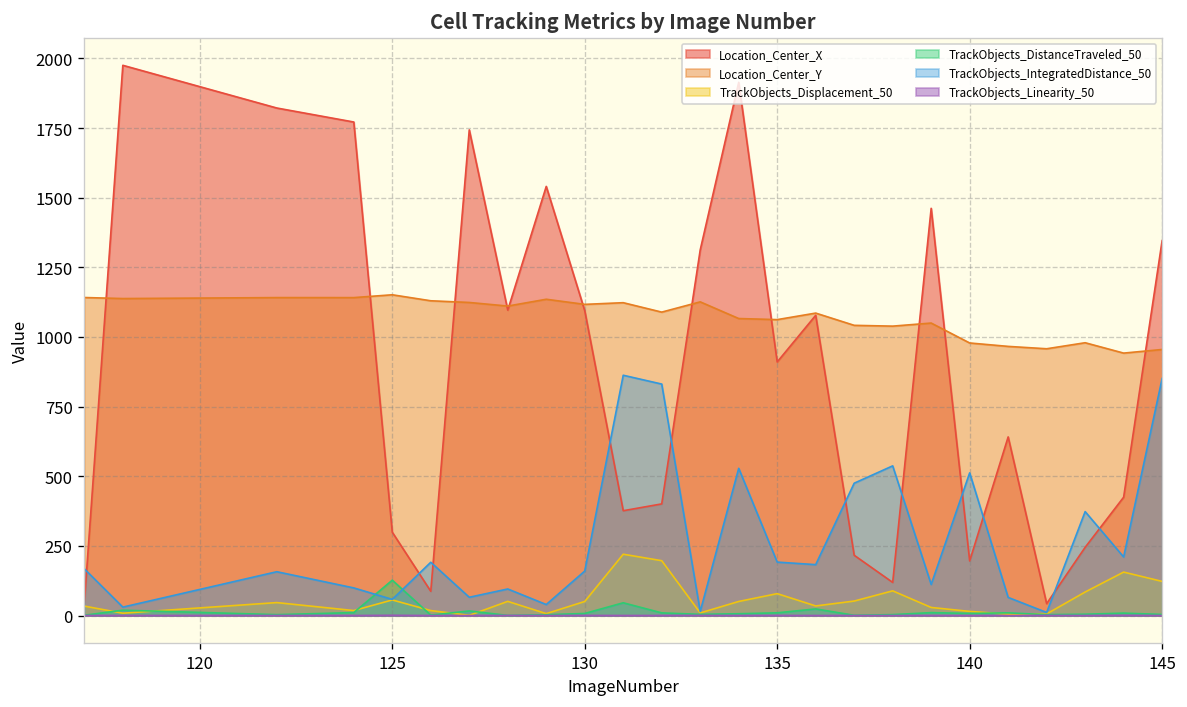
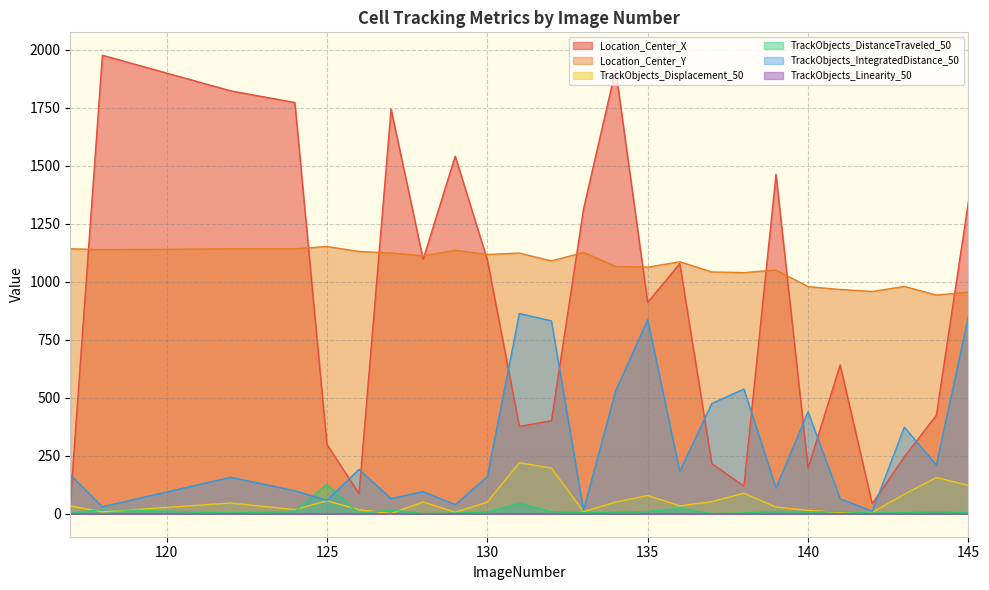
  {
    "TrackObjects_DistanceTraveled_50": {
      "125": 130
    },
    "TrackObjects_IntegratedDistance_50": {
      "130": 160,
-     "135": 190,
-     "140": 510,
+     "135": 840,
+     "140": 440,
      "145": 850
    },
    "TrackObjects_Linearity_50": {
      "125": 0
    }
  }
